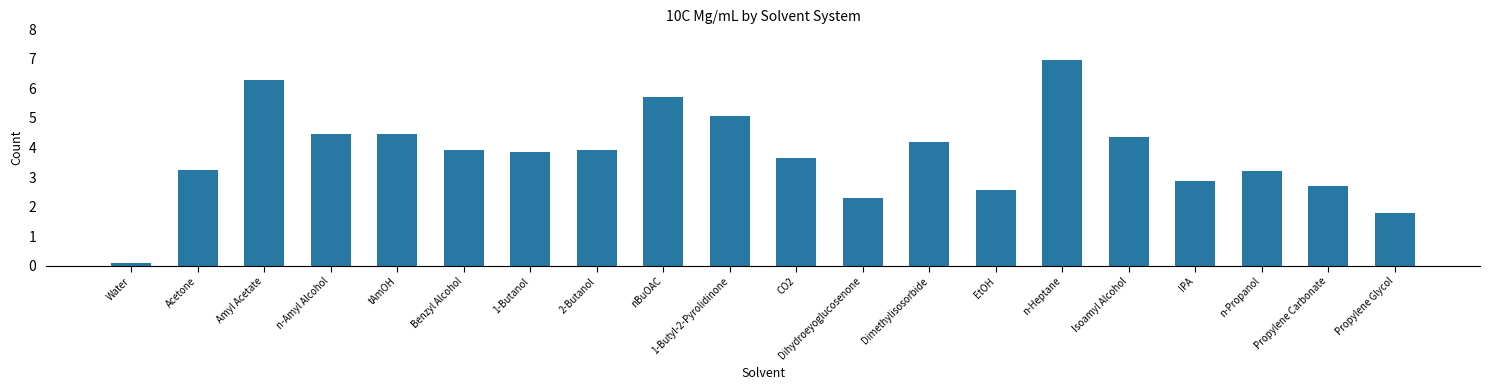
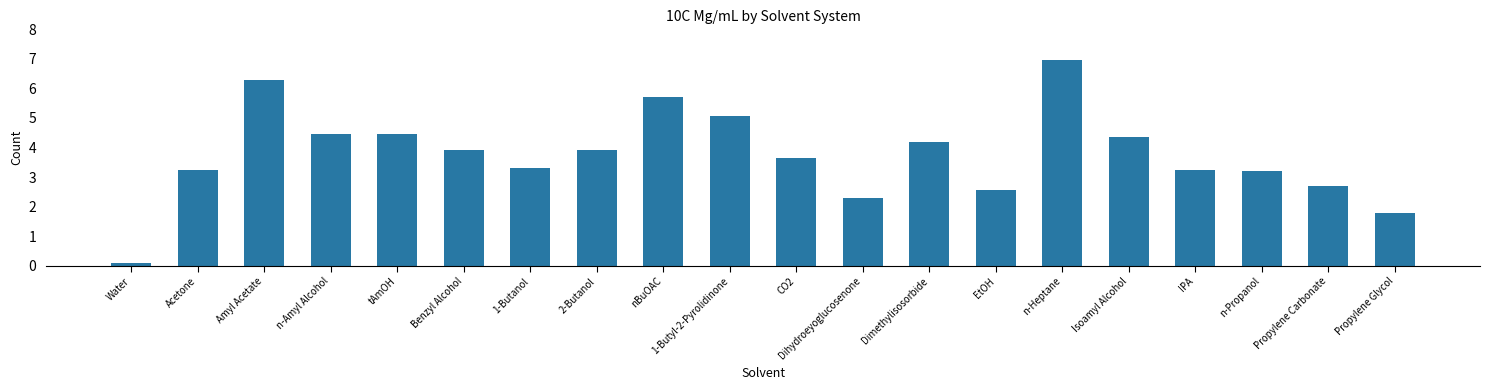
  {
    "Water": 0.1,
    "Acetone": 3.2,
    "Amyl Acetate": 6.3,
    "n-Amyl Alcohol": 4.5,
    "tAmOH": 4.5,
    "Benzyl Alcohol": 3.9,
-   "1-Butanol": 3.8,
+   "1-Butanol": 3.3,
    "2-Butanol": 3.9,
    "nBuOAC": 5.7,
    "1-Butyl-2-Pyrolidinone": 5.1,
    "CO2": 3.6,
    "Dihydroeyoglucosenone": 2.3,
    "Dimethylisosorbide": 4.2,
    "EtOH": 2.6,
    "n-Heptane": 7.0,
    "Isoamyl Alcohol": 4.4,
-   "IPA": 2.9,
+   "IPA": 3.2,
    "n-Propanol": 3.2,
    "Propylene Carbonate": 2.7,
    "Propylene Glycol": 1.8
  }
